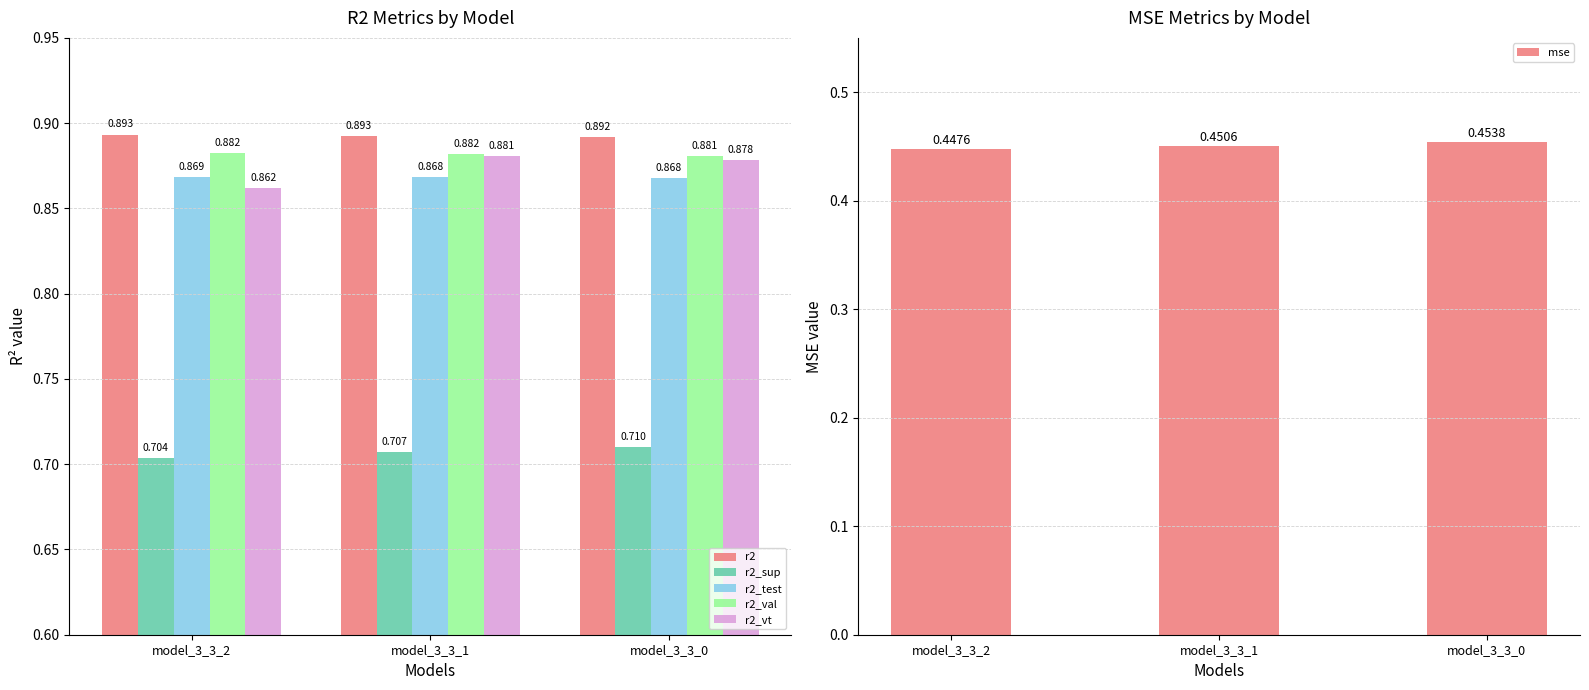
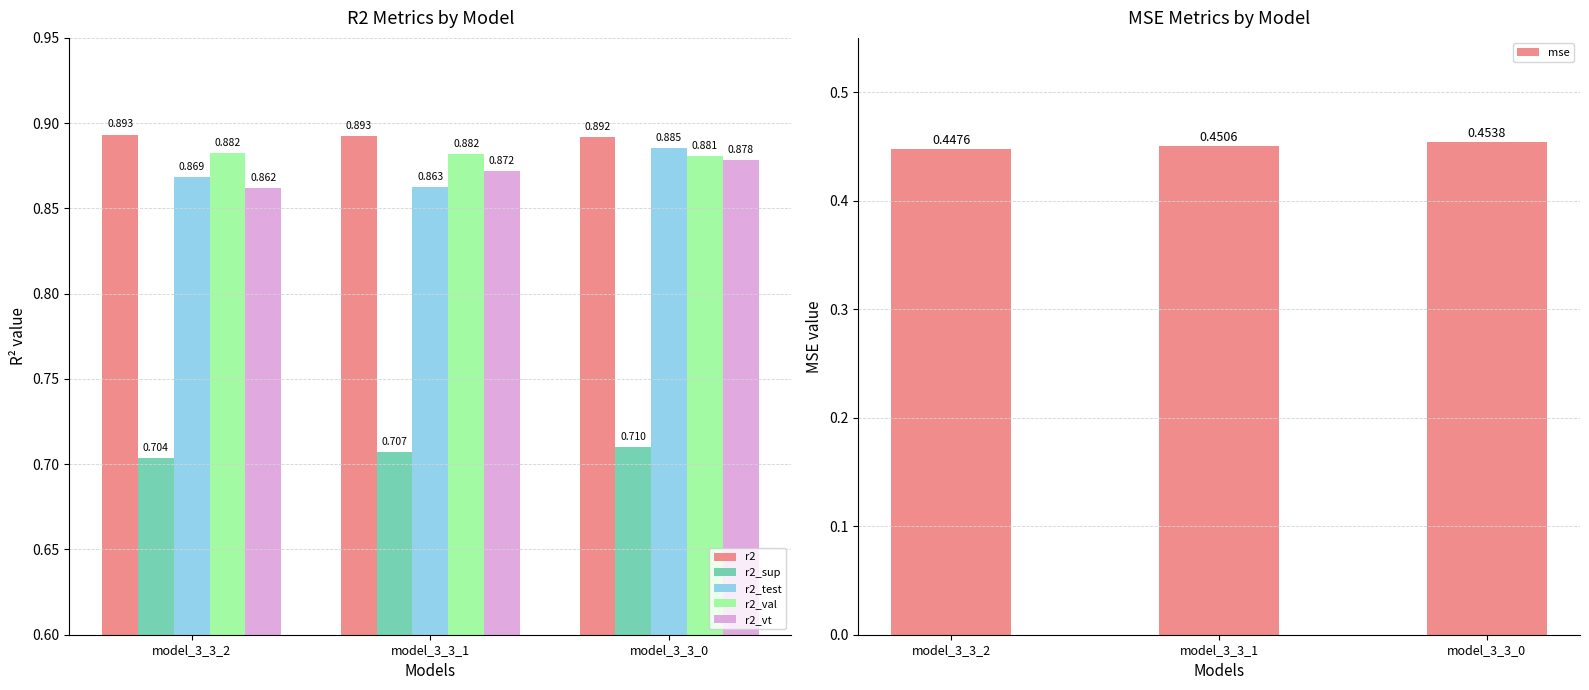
  {
    "R2 Metrics by Model": {
      "r2": {
        "model_3_3_2": 0.893,
        "model_3_3_1": 0.893,
        "model_3_3_0": 0.892
      },
      "r2_sup": {
        "model_3_3_2": 0.704,
        "model_3_3_1": 0.707,
        "model_3_3_0": 0.710
      },
      "r2_test": {
        "model_3_3_2": 0.869,
-       "model_3_3_1": 0.868,
-       "model_3_3_0": 0.868
+       "model_3_3_1": 0.863,
+       "model_3_3_0": 0.885
      },
      "r2_val": {
        "model_3_3_2": 0.882,
        "model_3_3_1": 0.882,
        "model_3_3_0": 0.881
      },
      "r2_vt": {
        "model_3_3_2": 0.862,
-       "model_3_3_1": 0.881,
+       "model_3_3_1": 0.872,
        "model_3_3_0": 0.878
      }
    },
    "MSE Metrics by Model": {
      "model_3_3_2": 0.4476,
      "model_3_3_1": 0.4506,
      "model_3_3_0": 0.4538
    }
  }
